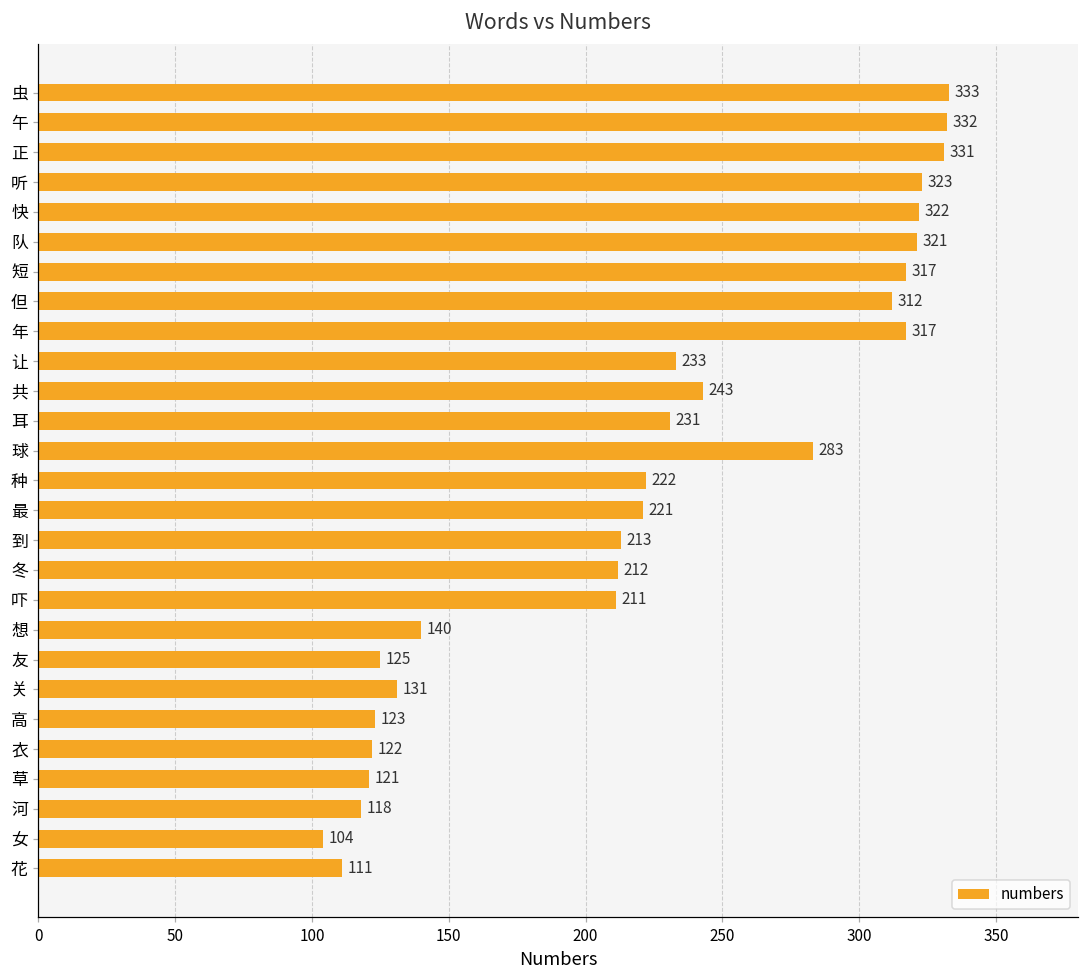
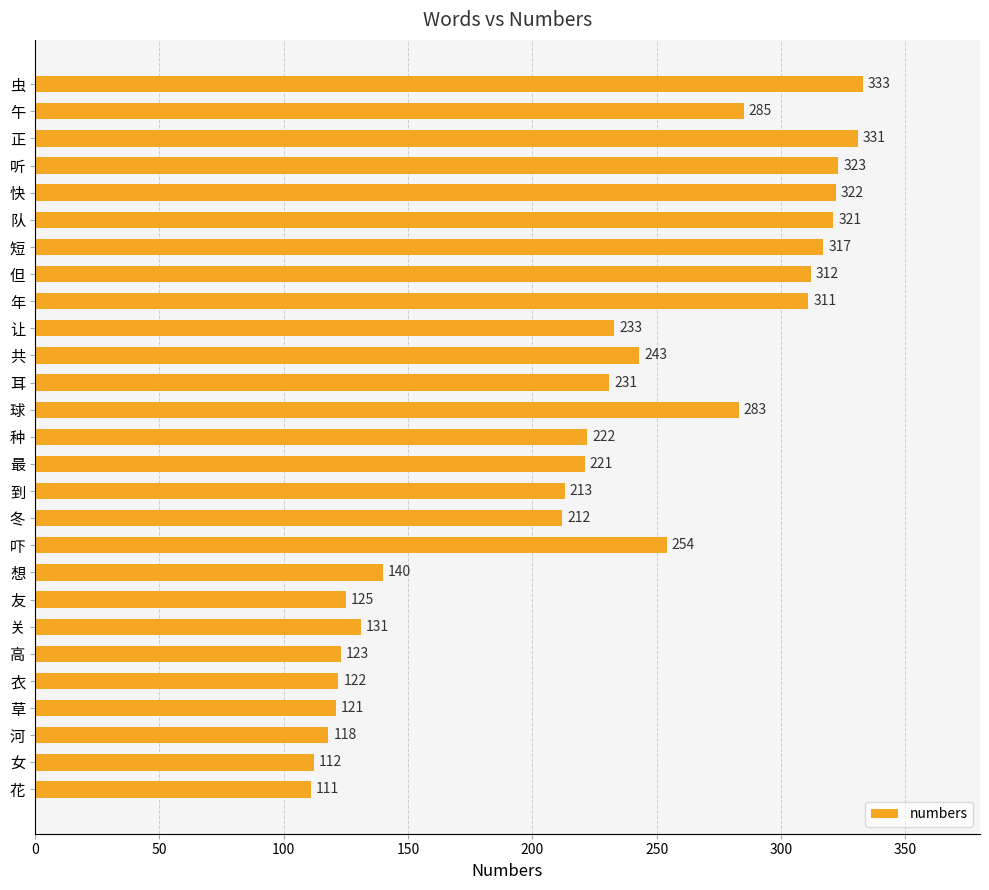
  {
    "虫": 333,
-   "午": 332,
+   "午": 285,
    "正": 331,
    "听": 323,
    "快": 322,
    "队": 321,
    "短": 317,
    "但": 312,
-   "年": 317,
+   "年": 311,
    "让": 233,
    "共": 243,
    "耳": 231,
    "球": 283,
    "种": 222,
    "最": 221,
    "到": 213,
    "冬": 212,
-   "吓": 211,
+   "吓": 254,
    "想": 140,
    "友": 125,
    "关": 131,
    "高": 123,
    "衣": 122,
    "草": 121,
    "河": 118,
-   "女": 104,
+   "女": 112,
    "花": 111
  }
